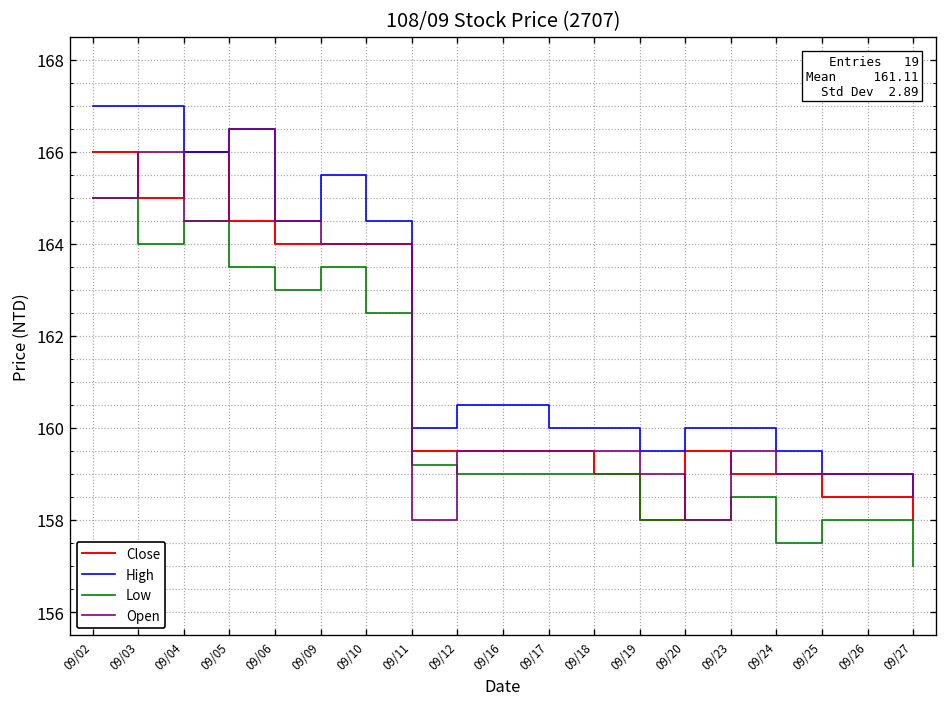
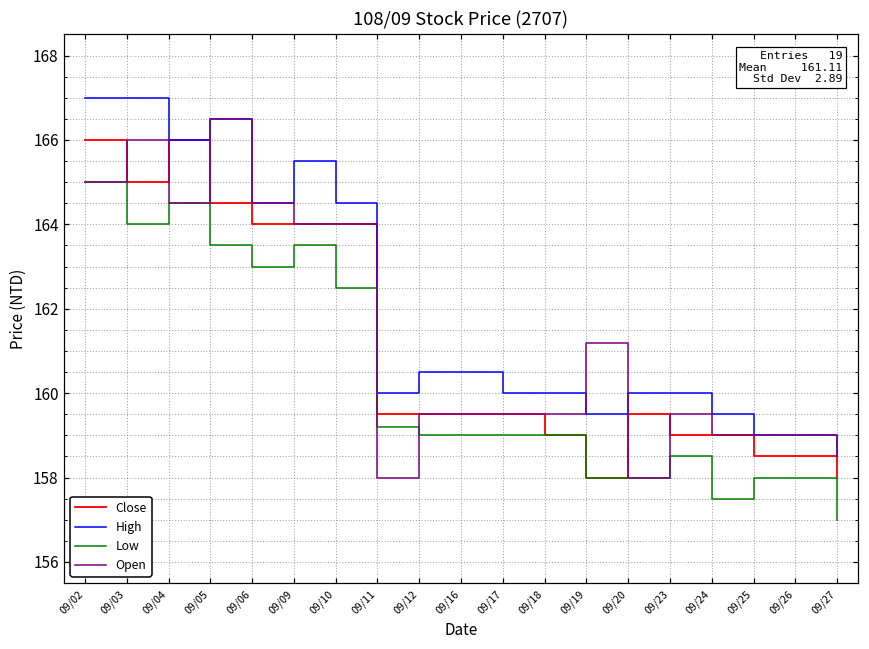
  {
    "Close": {
      "09/02": 166.0,
      "09/03": 165.0,
      "09/05": 164.5,
      "09/06": 164.0,
      "09/11": 159.5,
      "09/20": 159.5,
      "09/23": 159.0,
      "09/25": 158.5,
      "09/26": 158.5,
      "09/27": 158.0
    },
    "High": {
      "09/02": 167.0,
      "09/03": 167.0,
      "09/09": 165.5,
      "09/10": 164.5,
      "09/11": 160.0,
      "09/12": 160.5,
      "09/16": 160.5,
      "09/17": 160.0,
      "09/18": 160.0,
      "09/19": 159.5,
      "09/20": 160.0,
      "09/23": 160.0,
      "09/24": 159.5
    },
    "Low": {
      "09/03": 164.0,
      "09/05": 163.5,
      "09/06": 163.0,
      "09/09": 163.5,
      "09/10": 162.5,
      "09/11": 159.2,
      "09/12": 159.0,
      "09/16": 159.0,
      "09/17": 159.0,
      "09/23": 158.5,
      "09/24": 157.5,
      "09/25": 158.0,
      "09/26": 158.0,
      "09/27": 157.0
    },
    "Open": {
      "09/03": 166.0,
      "09/11": 158.0,
      "09/18": 159.5,
-     "09/19": 159.0,
+     "09/19": 161.2,
      "09/23": 159.5
    }
  }
